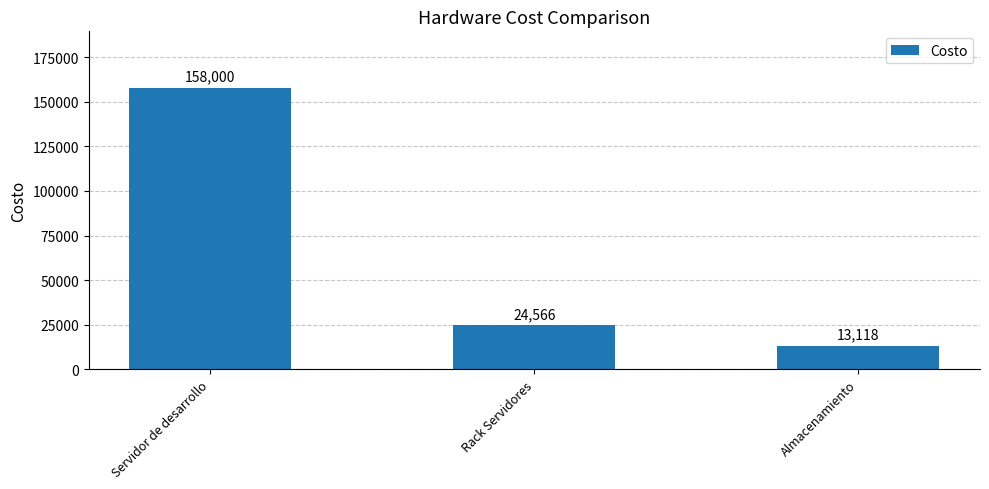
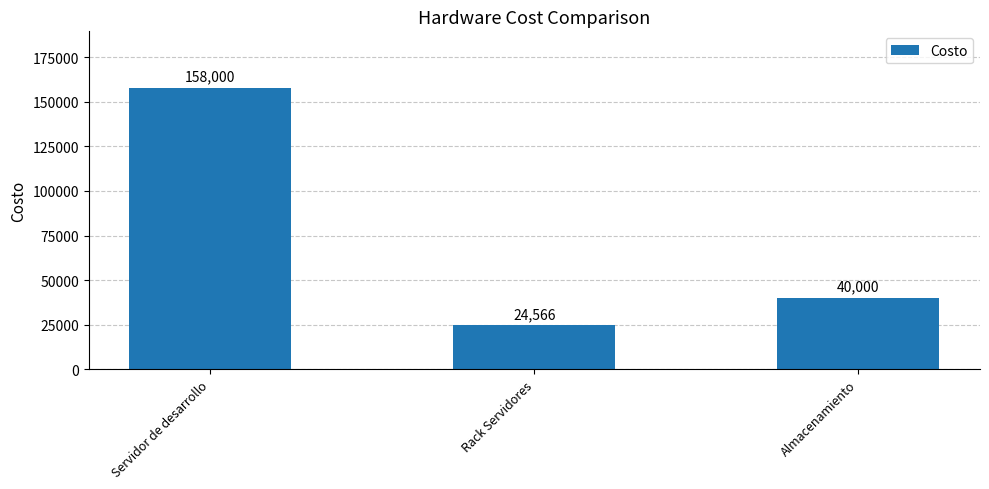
  {
    "Servidor de desarrollo": "158,000",
    "Rack Servidores": "24,566",
-   "Almacenamiento": "13,118"
+   "Almacenamiento": "40,000"
  }
